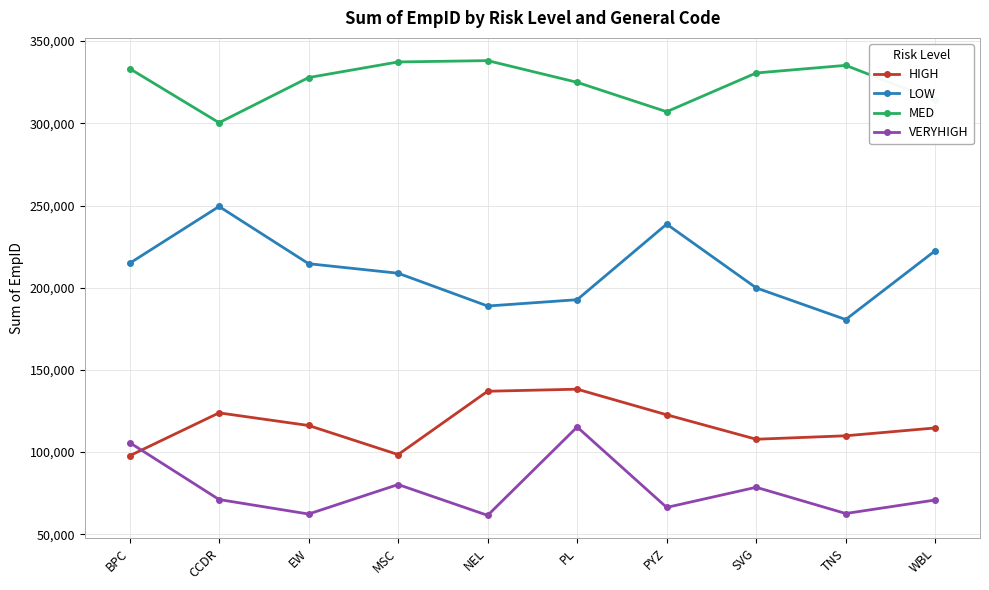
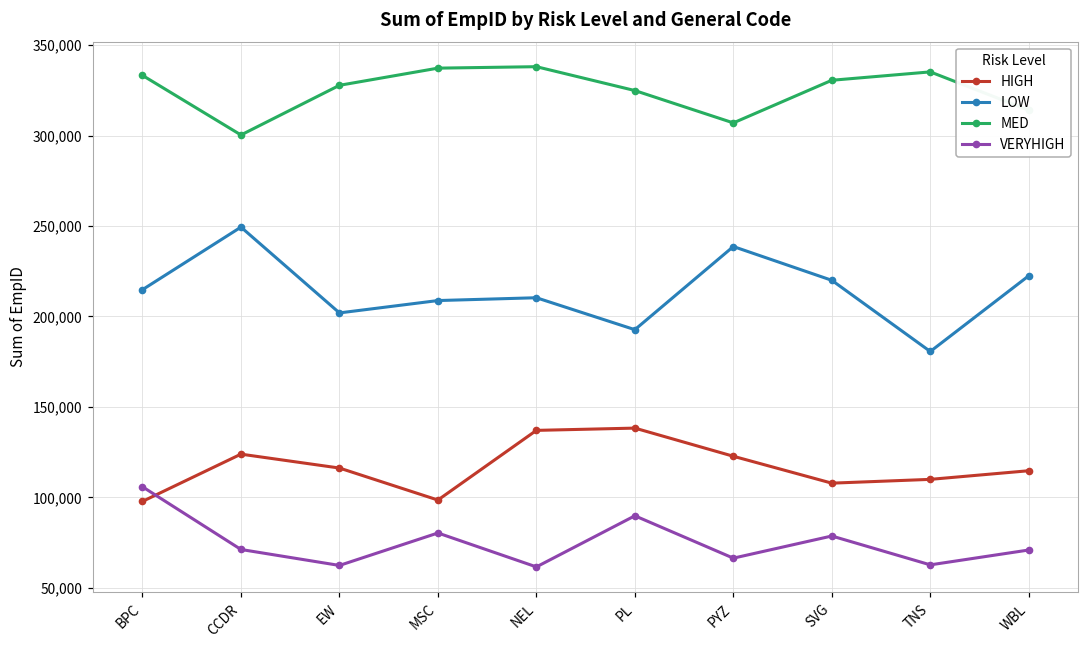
  {
    "HIGH": {
      "BPC": "98,000",
      "CCDR": "124,000",
      "EW": "116,000",
      "MSC": "98,000",
      "NEL": "137,000",
      "PL": "138,000",
      "PYZ": "123,000",
      "SVG": "108,000",
      "TNS": "110,000",
      "WBL": "115,000"
    },
    "LOW": {
      "BPC": "215,000",
      "CCDR": "249,000",
-     "EW": "215,000",
+     "EW": "202,000",
      "MSC": "209,000",
-     "NEL": "189,000",
+     "NEL": "210,000",
      "PL": "193,000",
      "PYZ": "239,000",
-     "SVG": "200,000",
+     "SVG": "220,000",
      "TNS": "181,000",
      "WBL": "223,000"
    },
    "MED": {
      "BPC": "333,000",
      "CCDR": "300,000",
      "EW": "328,000",
      "MSC": "337,000",
      "NEL": "338,000",
      "PL": "325,000",
      "PYZ": "307,000",
      "SVG": "331,000",
      "TNS": "335,000"
    },
    "VERYHIGH": {
      "BPC": "106,000",
      "CCDR": "71,000",
      "EW": "62,000",
      "MSC": "80,000",
      "NEL": "62,000",
-     "PL": "115,000",
+     "PL": "90,000",
      "PYZ": "66,000",
      "SVG": "79,000",
      "TNS": "63,000",
      "WBL": "71,000"
    }
  }
